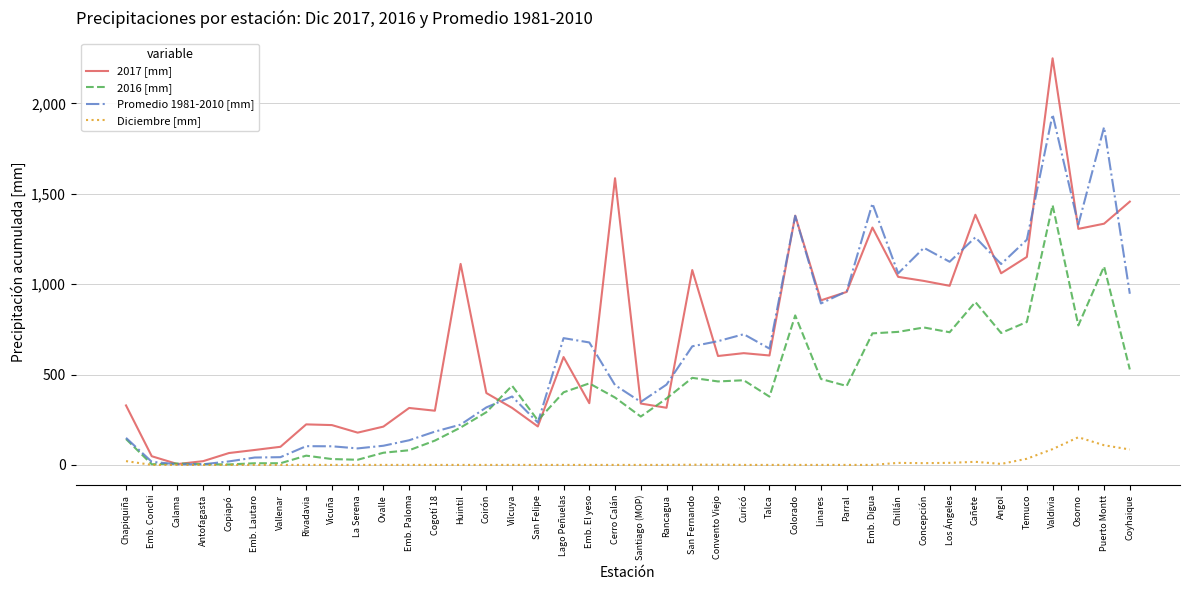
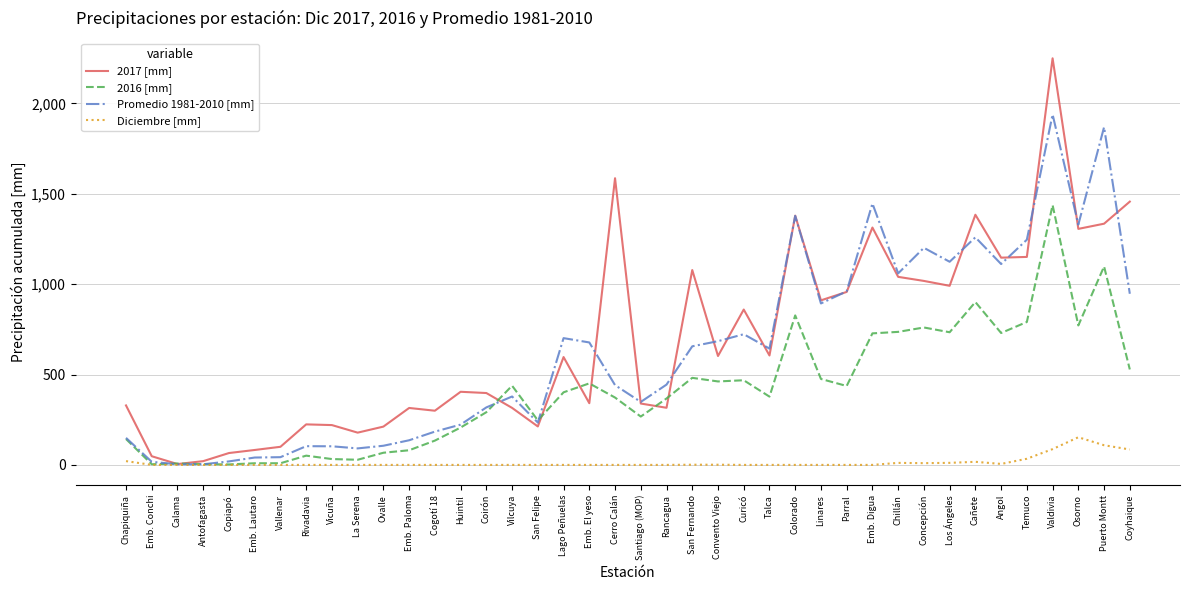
  {
    "2017 [mm]": {
      "Chapiquiña": "330",
      "Emb. Conchi": "50",
      "Antofagasta": "20",
      "Copiapó": "70",
      "Emb. Lautaro": "80",
      "Vallenar": "100",
      "Rivadavia": "220",
      "Vicuña": "220",
      "La Serena": "180",
      "Ovalle": "210",
      "Emb. Paloma": "310",
      "Cogotí 18": "300",
-     "Huintil": "1,110",
+     "Huintil": "400",
      "Coirón": "400",
      "Vilcuya": "320",
      "San Felipe": "210",
      "Lago Peñuelas": "600",
      "Emb. El yeso": "340",
      "Cerro Calán": "1,590",
      "Rancagua": "320",
      "San Fernando": "1,080",
      "Convento Viejo": "600",
-     "Curicó": "620",
+     "Curicó": "860",
      "Talca": "610",
      "Linares": "910",
      "Emb. Digua": "1,310",
      "Chillán": "1,040",
      "Concepción": "1,020",
      "Los Ángeles": "990",
      "Cañete": "1,380",
-     "Angol": "1,060",
+     "Angol": "1,150",
      "Temuco": "1,150",
      "Valdivia": "2,250",
      "Osorno": "1,310",
      "Puerto Montt": "1,330",
      "Coyhaique": "1,460"
    },
    "2016 [mm]": {
      "Rivadavia": "50",
      "Vicuña": "30",
      "La Serena": "30",
      "Ovalle": "70",
      "Emb. Paloma": "80",
      "Cogotí 18": "130",
      "Huintil": "210",
      "Coirón": "290",
      "Vilcuya": "440",
      "Lago Peñuelas": "400",
      "Emb. El yeso": "450",
      "Cerro Calán": "370",
      "Santiago (MOP)": "270",
      "Rancagua": "370",
      "San Fernando": "480",
      "Convento Viejo": "460",
      "Curicó": "470",
      "Talca": "380",
      "Colorado": "830",
      "Linares": "480",
      "Parral": "440",
      "Emb. Digua": "730",
      "Chillán": "740",
      "Concepción": "760",
      "Los Ángeles": "730",
      "Cañete": "900",
      "Angol": "730",
      "Temuco": "790",
      "Valdivia": "1,440",
      "Osorno": "770",
      "Puerto Montt": "1,100",
      "Coyhaique": "530"
    },
    "Promedio 1981-2010 [mm]": {
      "Copiapó": "20",
      "Emb. Lautaro": "40",
      "Vallenar": "40",
      "Rivadavia": "100",
      "Vicuña": "100",
      "La Serena": "90",
      "Ovalle": "110",
      "Emb. Paloma": "140",
      "Cogotí 18": "180",
      "Huintil": "220",
      "Coirón": "320",
      "Vilcuya": "380",
      "Lago Peñuelas": "700",
      "Emb. El yeso": "680",
      "Cerro Calán": "440",
      "Rancagua": "440",
      "San Fernando": "660",
      "Convento Viejo": "680",
      "Curicó": "720",
      "Talca": "640",
      "Linares": "890",
      "Emb. Digua": "1,450",
      "Chillán": "1,060",
      "Concepción": "1,200",
      "Los Ángeles": "1,120",
      "Cañete": "1,260",
      "Angol": "1,110",
      "Temuco": "1,250",
      "Valdivia": "1,940",
      "Osorno": "1,330",
      "Puerto Montt": "1,870",
      "Coyhaique": "950"
    },
    "Diciembre [mm]": {
      "Chapiquiña": "20",
      "Rivadavia": "0",
      "Vicuña": "0",
      "La Serena": "0",
      "Ovalle": "0",
      "Emb. Paloma": "0",
      "Cogotí 18": "0",
      "Huintil": "0",
      "Coirón": "0",
      "Vilcuya": "0",
      "San Felipe": "0",
      "Lago Peñuelas": "0",
      "Emb. El yeso": "0",
      "Cerro Calán": "0",
      "Santiago (MOP)": "0",
      "Rancagua": "0",
      "San Fernando": "0",
      "Convento Viejo": "0",
      "Curicó": "0",
      "Talca": "0",
      "Colorado": "0",
      "Linares": "0",
      "Parral": "0",
      "Emb. Digua": "0",
      "Chillán": "10",
      "Concepción": "10",
      "Los Ángeles": "10",
      "Cañete": "20",
      "Angol": "10",
      "Temuco": "30",
      "Valdivia": "90",
      "Osorno": "150",
      "Puerto Montt": "110",
      "Coyhaique": "90"
    }
  }
